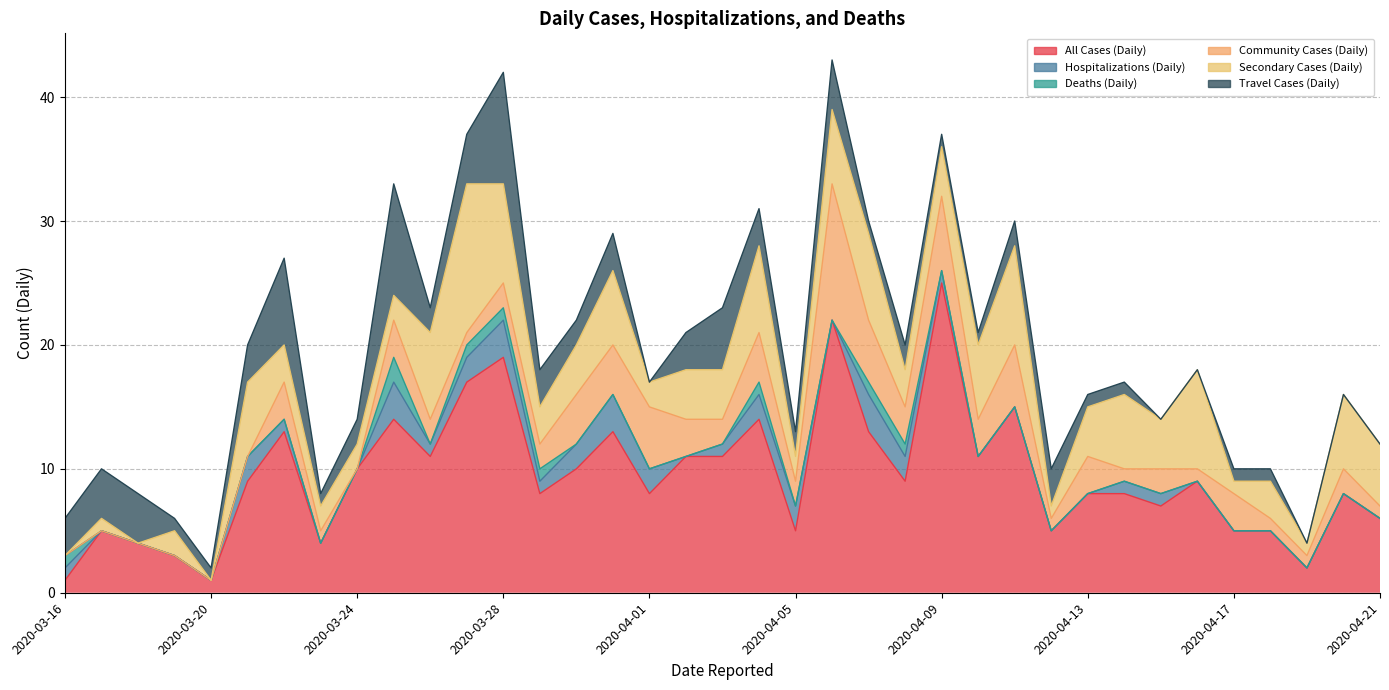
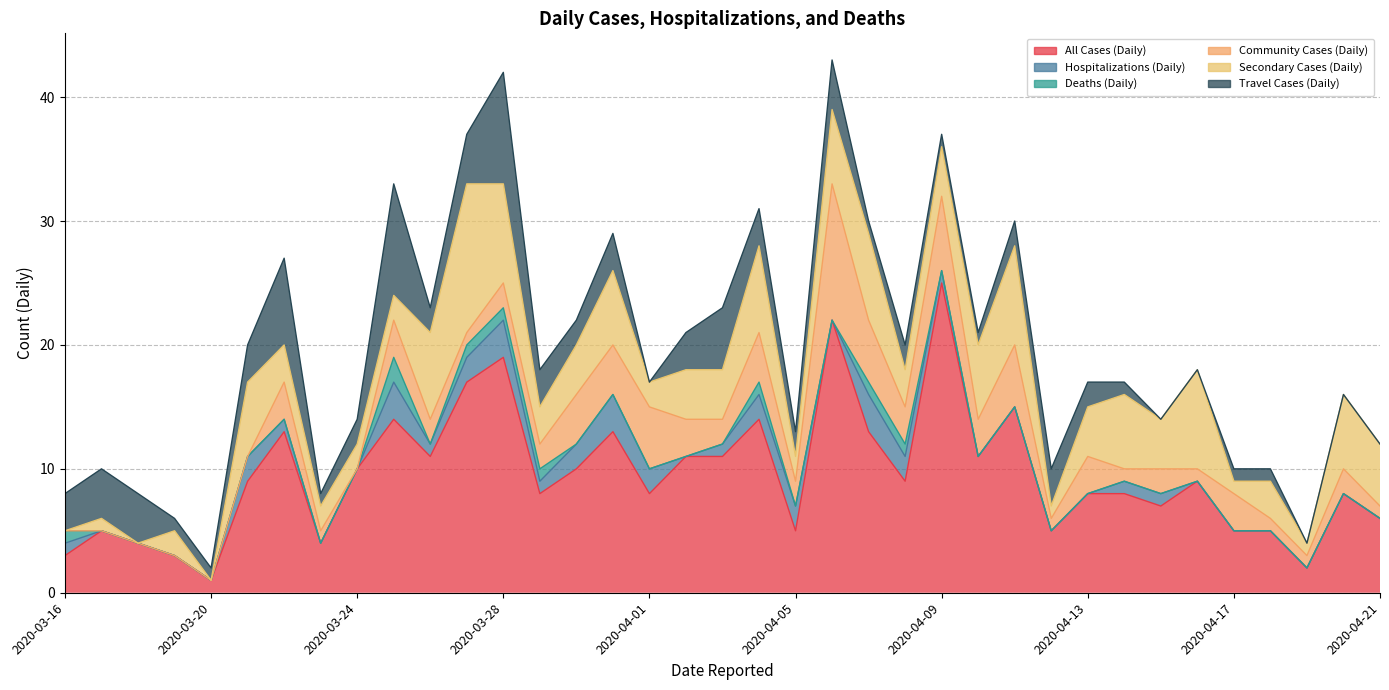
  {
    "All Cases (Daily)": {
-     "2020-03-16": 1,
+     "2020-03-16": 3,
      "2020-03-28": 19,
      "2020-04-01": 8,
      "2020-04-05": 5,
      "2020-04-09": 25
    },
    "Travel Cases (Daily)": {
      "2020-03-16": 3,
      "2020-03-20": 1,
      "2020-03-24": 2,
      "2020-03-28": 9,
      "2020-04-05": 2,
      "2020-04-09": 1,
-     "2020-04-13": 1,
+     "2020-04-13": 2,
      "2020-04-17": 1
    }
  }
